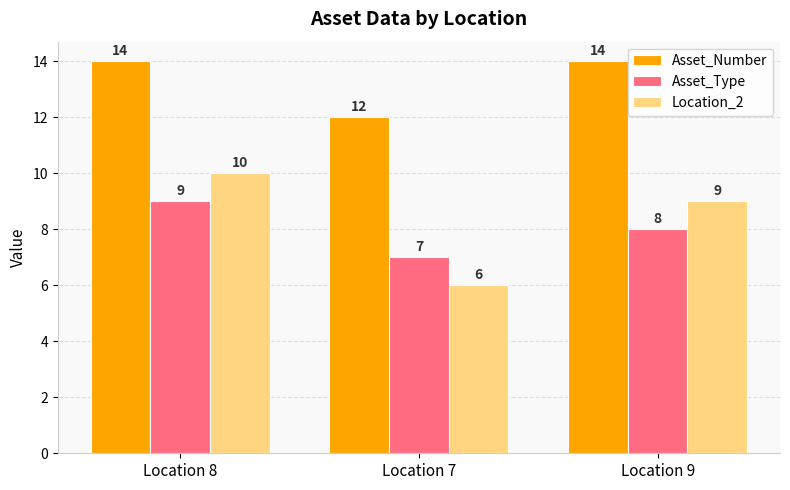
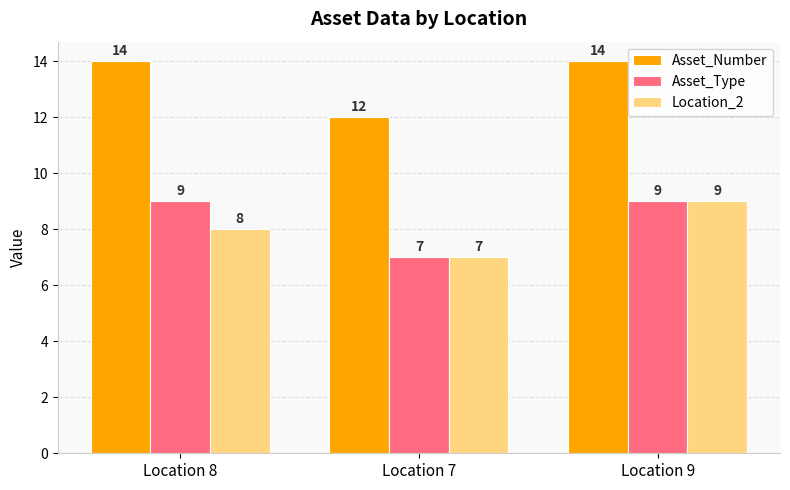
  {
    "Asset_Number": {
      "Location 8": 14,
      "Location 7": 12,
      "Location 9": 14
    },
    "Asset_Type": {
      "Location 8": 9,
      "Location 7": 7,
-     "Location 9": 8
+     "Location 9": 9
    },
    "Location_2": {
-     "Location 8": 10,
-     "Location 7": 6,
+     "Location 8": 8,
+     "Location 7": 7,
      "Location 9": 9
    }
  }
